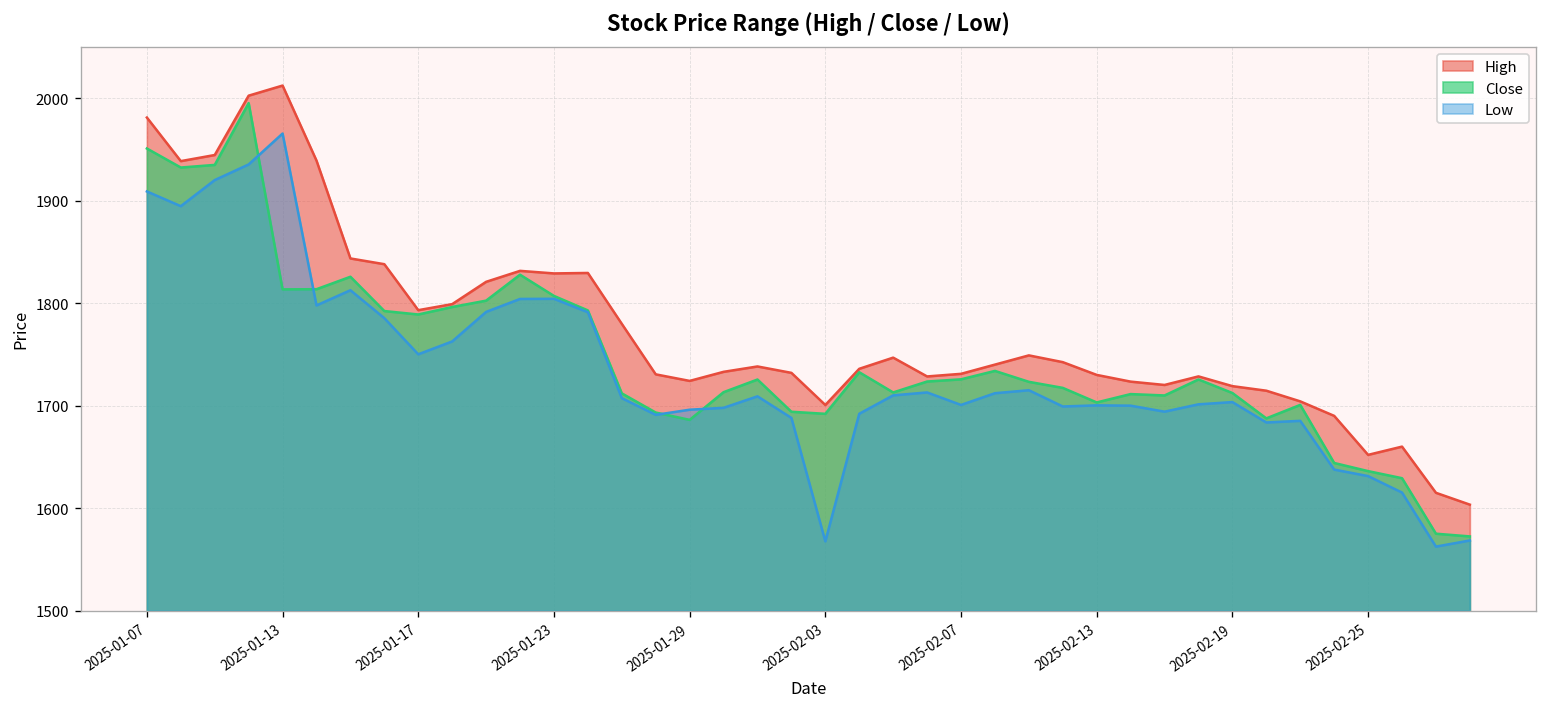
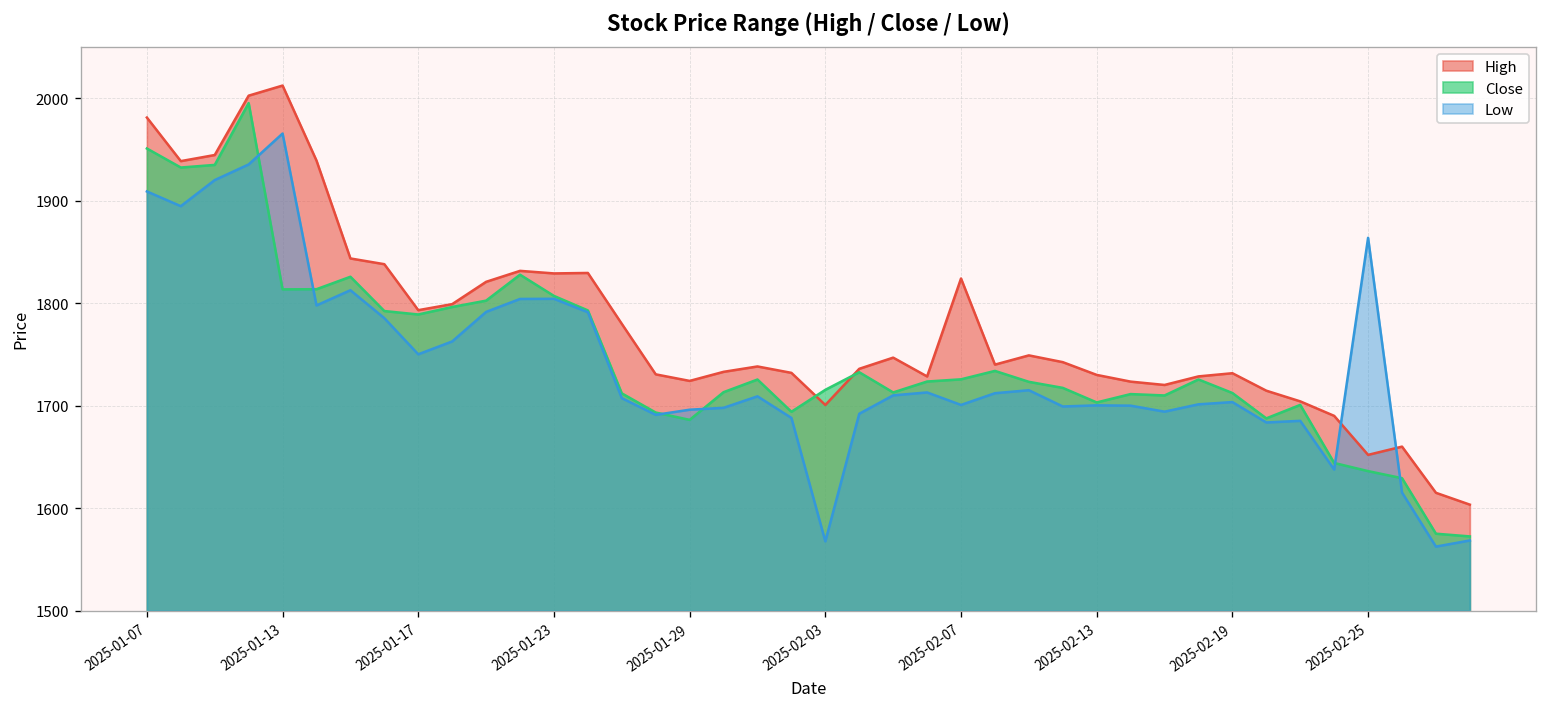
  {
    "High": {
      "2025-01-07": 1980,
      "2025-01-13": 2010,
      "2025-01-17": 1790,
      "2025-01-23": 1830,
      "2025-01-29": 1720,
      "2025-02-03": 1700,
-     "2025-02-07": 1730,
+     "2025-02-07": 1820,
      "2025-02-13": 1730,
-     "2025-02-19": 1720,
+     "2025-02-19": 1730,
      "2025-02-25": 1650
    },
    "Close": {
      "2025-01-07": 1950,
      "2025-01-13": 1810,
      "2025-01-17": 1790,
      "2025-01-29": 1690,
-     "2025-02-03": 1690,
+     "2025-02-03": 1720,
      "2025-02-07": 1730,
      "2025-02-19": 1710,
      "2025-02-25": 1640
    },
    "Low": {
      "2025-01-07": 1910,
      "2025-01-13": 1970,
      "2025-01-17": 1750,
      "2025-01-29": 1700,
      "2025-02-03": 1570,
      "2025-02-07": 1700,
      "2025-02-19": 1700,
-     "2025-02-25": 1630
+     "2025-02-25": 1860
    }
  }
